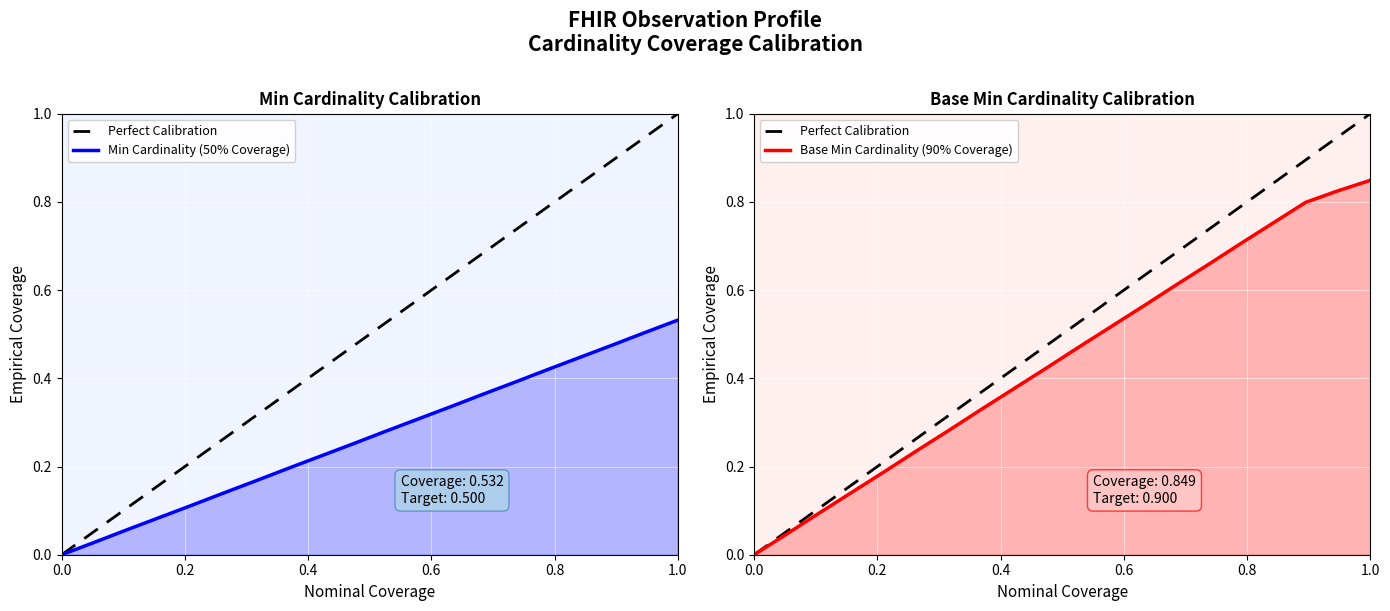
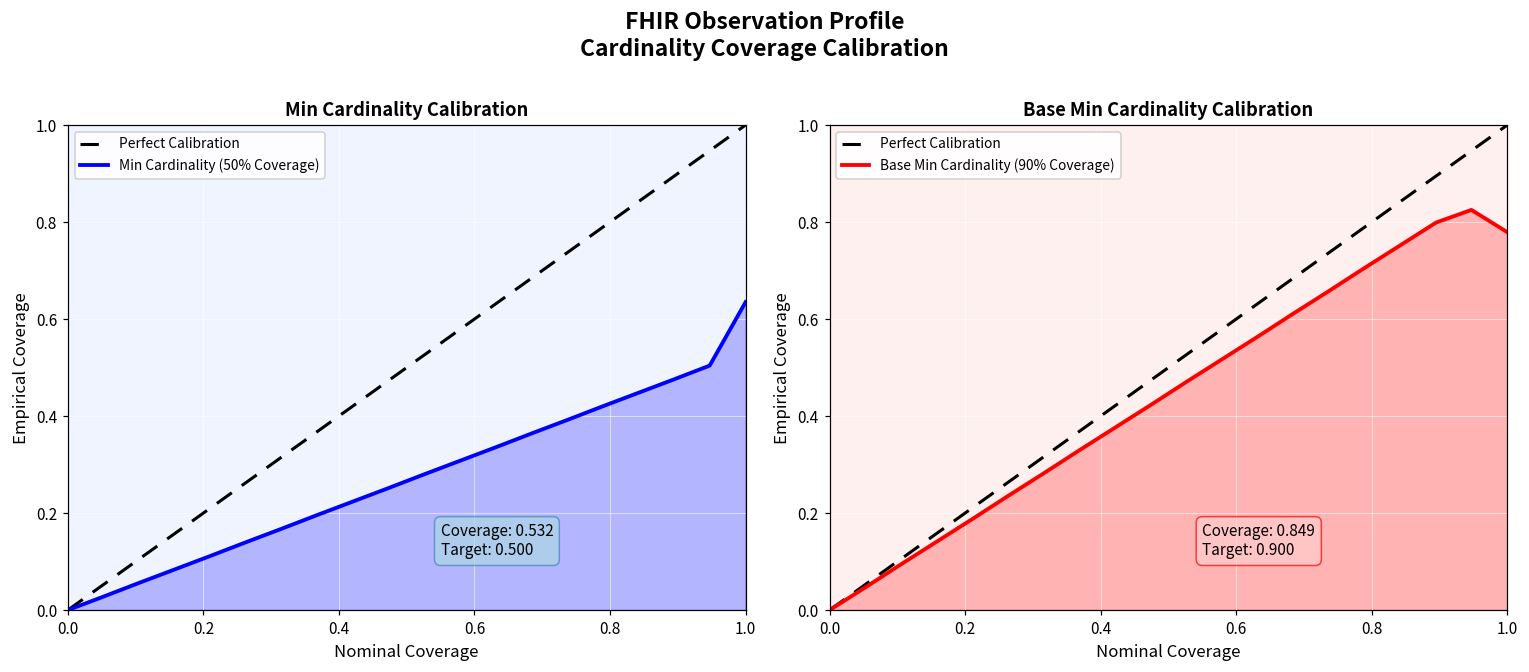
  {
    "Min Cardinality Calibration": {
      "Perfect Calibration": {
        "1.0": 1.00
      },
      "Min Cardinality (50% Coverage)": {
-       "1.0": 0.53
+       "1.0": 0.64
      }
    },
    "Base Min Cardinality Calibration": {
      "Perfect Calibration": {
        "1.0": 1.00
      },
      "Base Min Cardinality (90% Coverage)": {
-       "1.0": 0.85
+       "1.0": 0.78
      }
    }
  }
